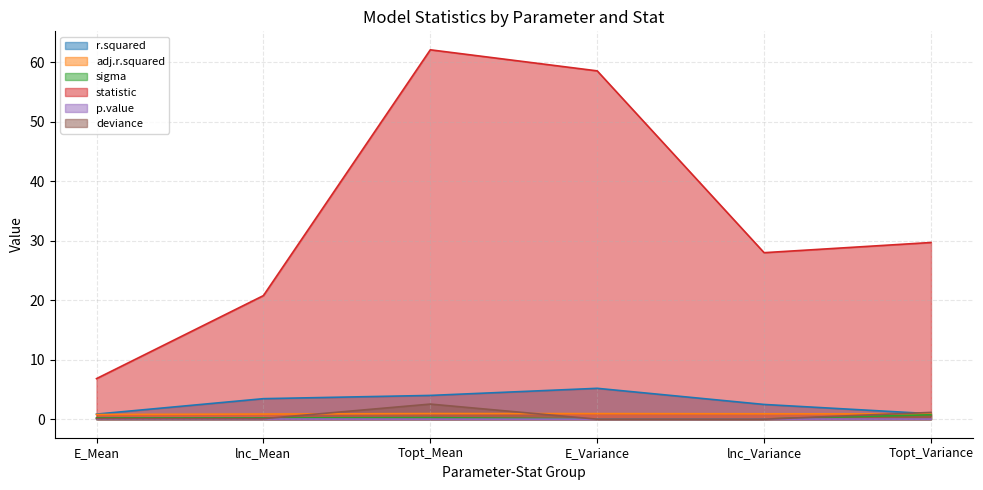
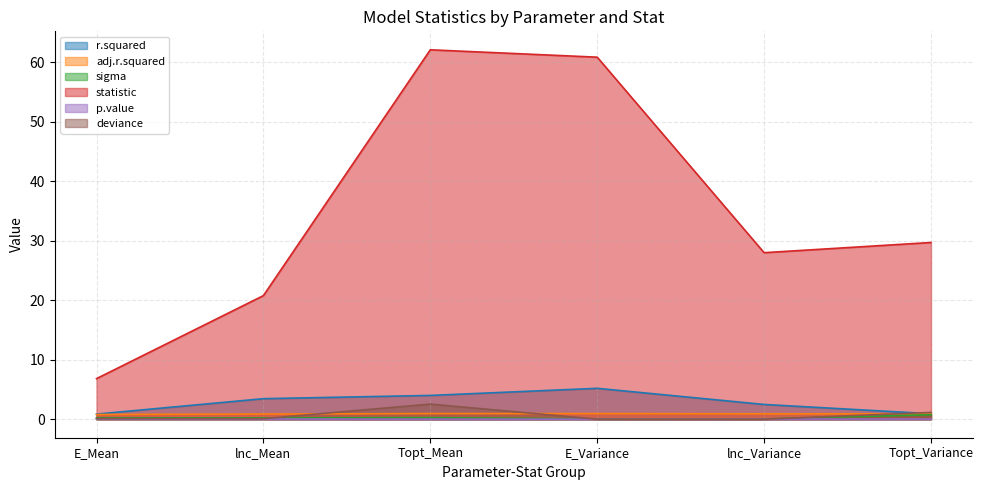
  {
    "r.squared": {
      "lnc_Mean": 3,
      "Topt_Mean": 4,
      "E_Variance": 5,
      "lnc_Variance": 2
    },
    "adj.r.squared": {
      "lnc_Mean": 1,
      "Topt_Mean": 1,
      "E_Variance": 1,
      "lnc_Variance": 1
    },
    "statistic": {
      "E_Mean": 7,
      "lnc_Mean": 21,
      "Topt_Mean": 62,
-     "E_Variance": 59,
+     "E_Variance": 61,
      "lnc_Variance": 28,
      "Topt_Variance": 30
    },
    "p.value": {
      "Topt_Variance": 0
    },
    "deviance": {
      "Topt_Mean": 3
    }
  }
